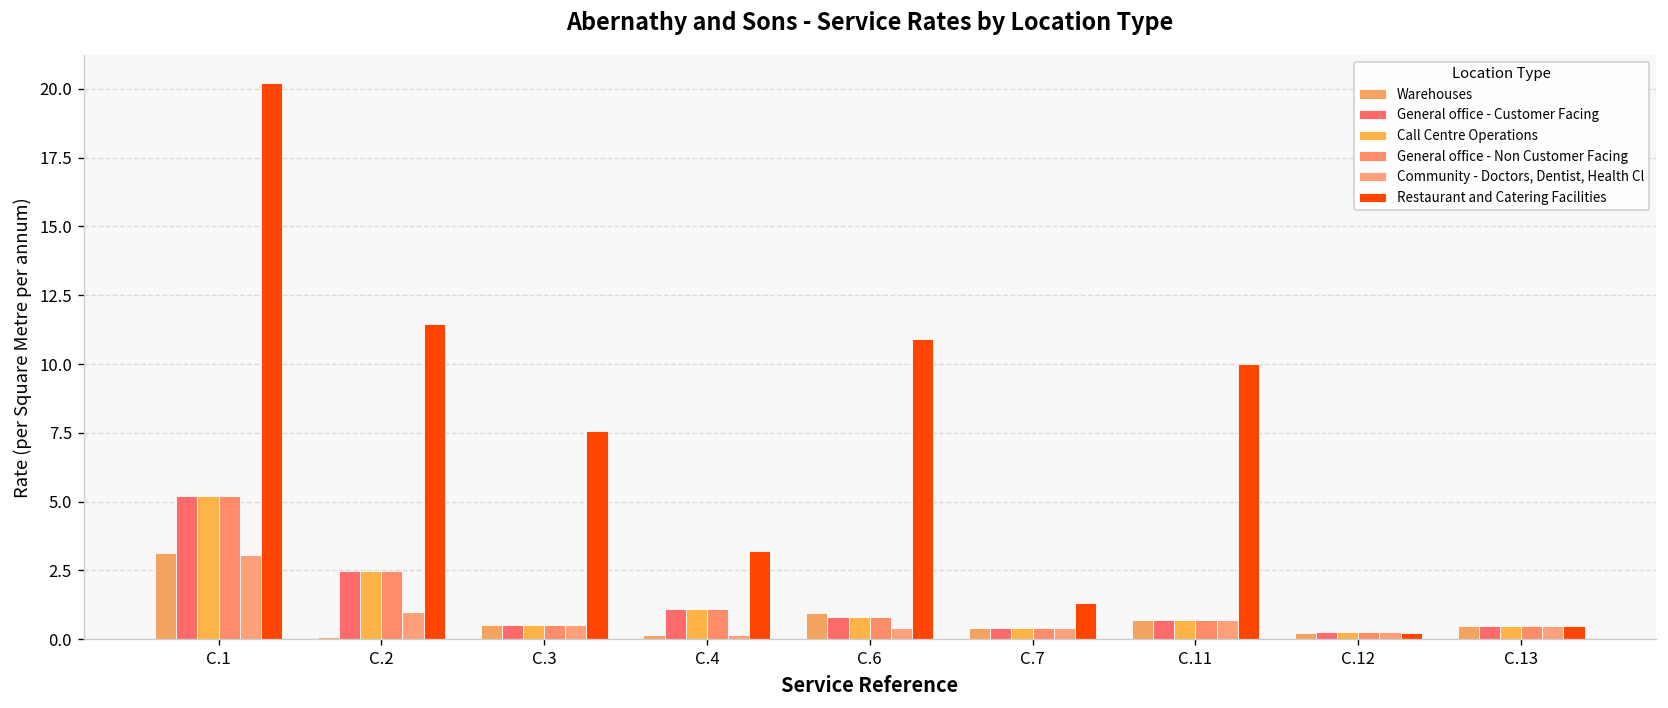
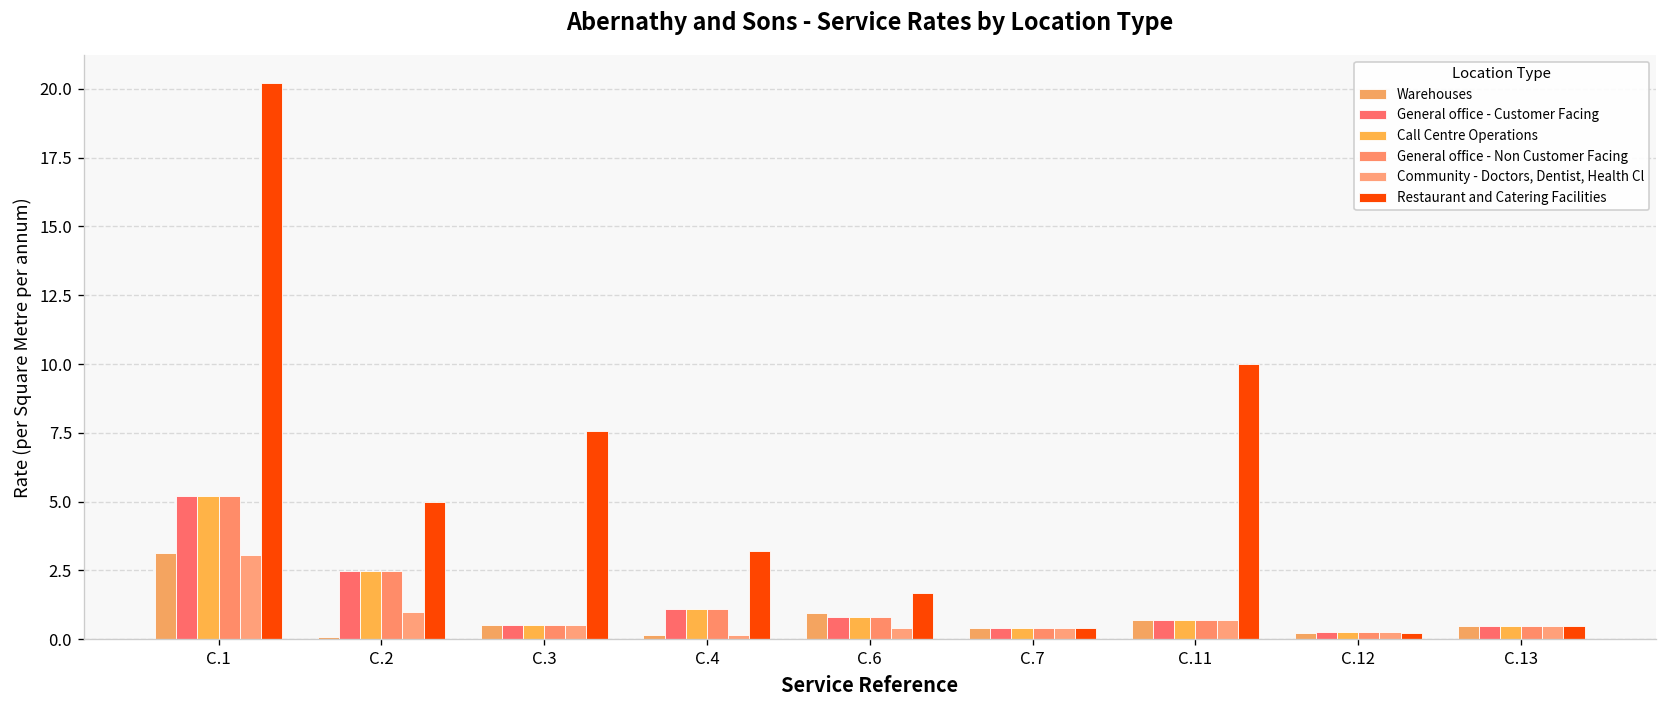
  {
    "Restaurant and Catering Facilities": {
      "C.1": 20.2,
-     "C.2": 11.5,
+     "C.2": 5.0,
      "C.3": 7.6,
      "C.4": 3.2,
-     "C.6": 10.9,
-     "C.7": 1.3,
+     "C.6": 1.7,
+     "C.7": 0.4,
      "C.11": 10.0,
      "C.12": 0.2,
      "C.13": 0.5
    }
  }
